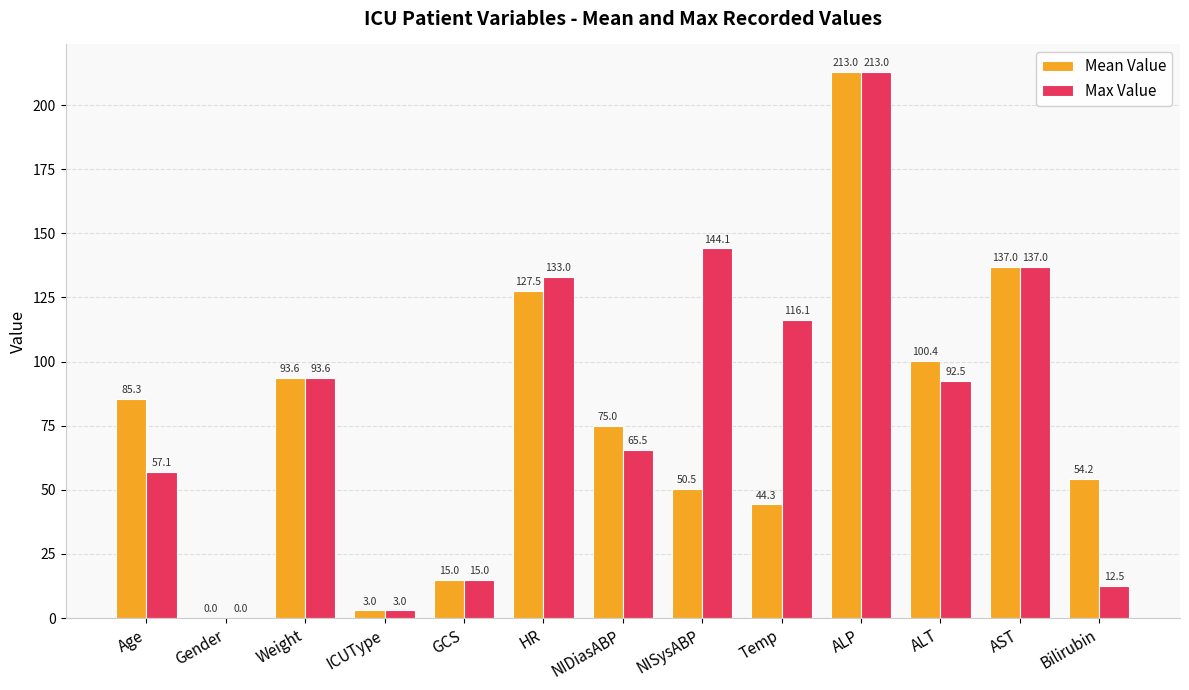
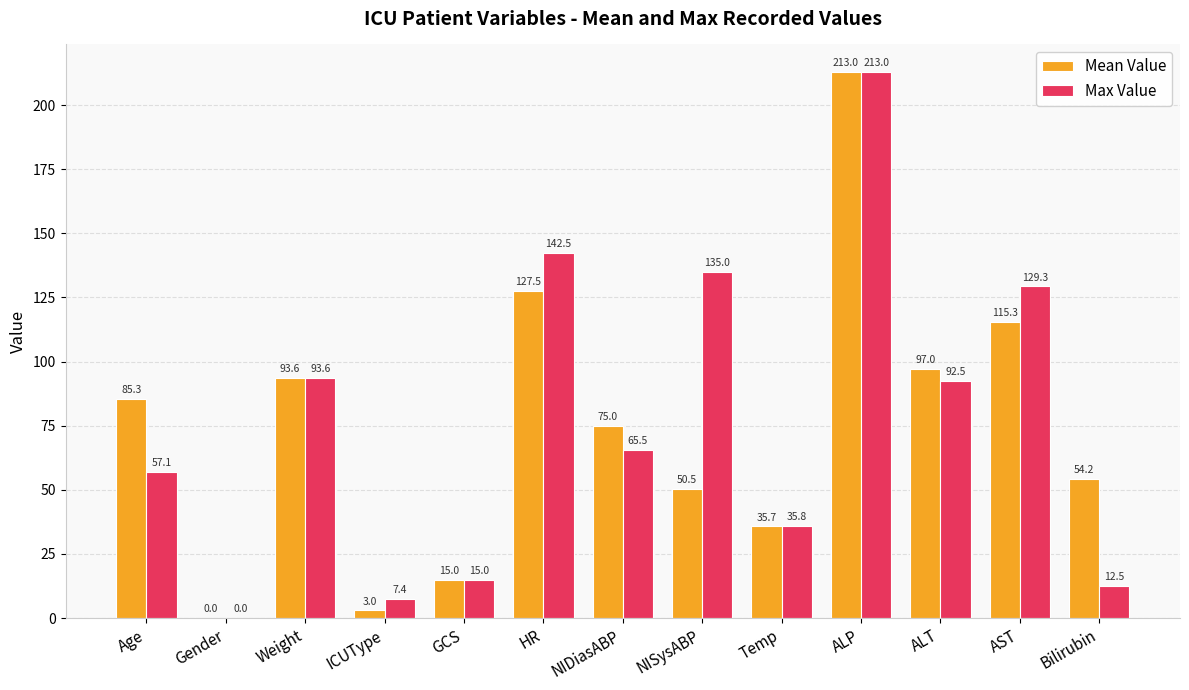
  {
    "Mean Value": {
      "Age": 85.3,
      "Gender": 0.0,
      "Weight": 93.6,
      "ICUType": 3.0,
      "GCS": 15.0,
      "HR": 127.5,
      "NIDiasABP": 75.0,
      "NISysABP": 50.5,
-     "Temp": 44.3,
+     "Temp": 35.7,
      "ALP": 213.0,
-     "ALT": 100.4,
-     "AST": 137.0,
+     "ALT": 97.0,
+     "AST": 115.3,
      "Bilirubin": 54.2
    },
    "Max Value": {
      "Age": 57.1,
      "Gender": 0.0,
      "Weight": 93.6,
-     "ICUType": 3.0,
+     "ICUType": 7.4,
      "GCS": 15.0,
-     "HR": 133.0,
+     "HR": 142.5,
      "NIDiasABP": 65.5,
-     "NISysABP": 144.1,
-     "Temp": 116.1,
+     "NISysABP": 135.0,
+     "Temp": 35.8,
      "ALP": 213.0,
      "ALT": 92.5,
-     "AST": 137.0,
+     "AST": 129.3,
      "Bilirubin": 12.5
    }
  }
